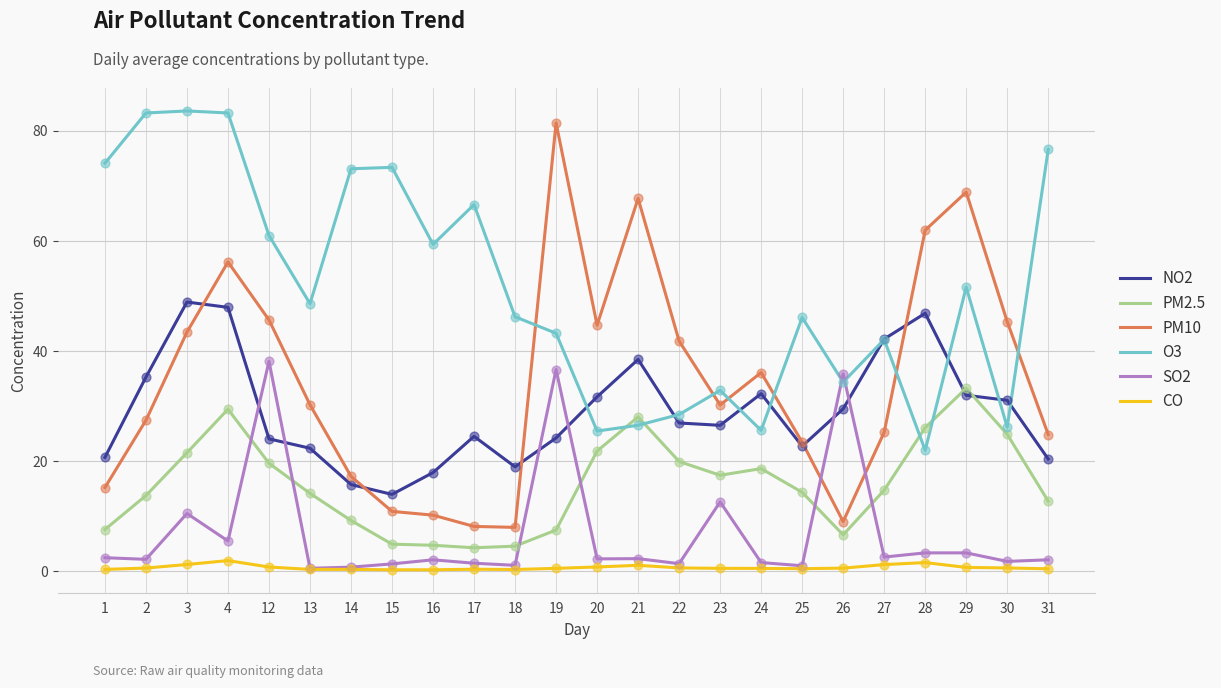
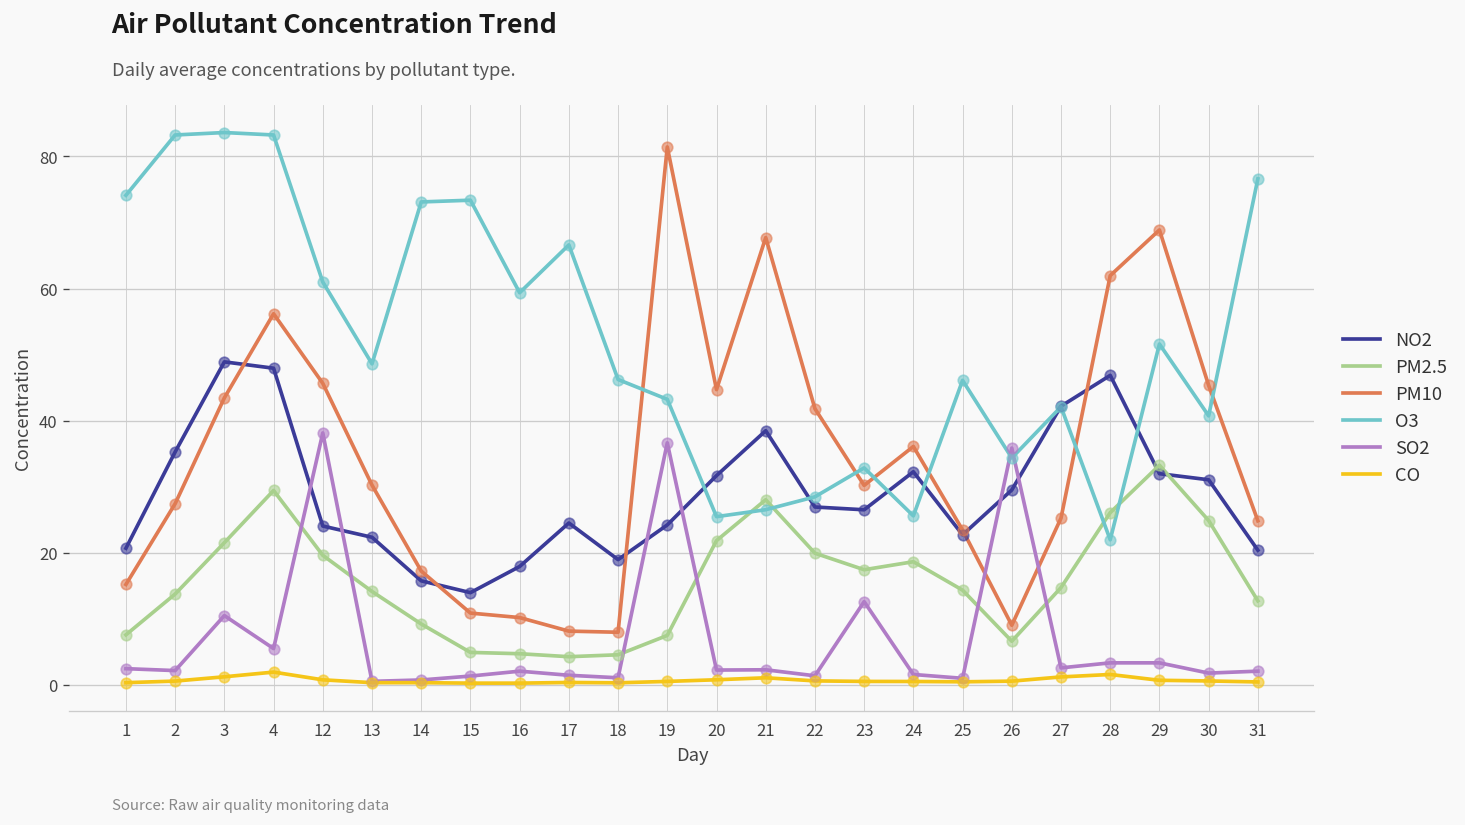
  {
    "NO2": {
      "1": 21,
      "2": 35,
      "3": 49,
      "4": 48,
      "12": 24,
      "13": 22,
      "14": 16,
      "15": 14,
      "16": 18,
      "17": 25,
      "18": 19,
      "19": 24,
      "20": 32,
      "21": 39,
      "22": 27,
      "23": 27,
      "24": 32,
      "25": 23,
      "26": 30,
      "28": 47,
      "29": 32,
      "30": 31,
      "31": 20
    },
    "PM2.5": {
      "1": 8,
      "2": 14,
      "3": 22,
      "4": 29,
      "12": 20,
      "13": 14,
      "14": 9,
      "15": 5,
      "16": 5,
      "17": 4,
      "18": 5,
      "19": 8,
      "20": 22,
      "21": 28,
      "22": 20,
      "23": 17,
      "24": 19,
      "25": 14,
      "26": 7,
      "27": 15,
      "28": 26,
      "29": 33,
      "30": 25,
      "31": 13
    },
    "PM10": {
      "1": 15,
      "2": 27,
      "3": 43,
      "4": 56,
      "12": 46,
      "13": 30,
      "14": 17,
      "15": 11,
      "16": 10,
      "17": 8,
      "18": 8,
      "19": 81,
      "20": 45,
      "21": 68,
      "22": 42,
      "23": 30,
      "24": 36,
      "25": 23,
      "26": 9,
      "27": 25,
      "28": 62,
      "29": 69,
      "30": 45,
      "31": 25
    },
    "O3": {
      "1": 74,
      "2": 83,
      "3": 84,
      "4": 83,
      "12": 61,
      "13": 49,
      "14": 73,
      "15": 73,
      "16": 59,
      "17": 67,
      "18": 46,
      "19": 43,
      "20": 26,
      "21": 27,
      "22": 29,
      "23": 33,
      "24": 26,
      "25": 46,
      "26": 34,
      "28": 22,
      "29": 52,
-     "30": 26,
+     "30": 41,
      "31": 77
    },
    "SO2": {
      "1": 3,
      "2": 2,
      "3": 11,
      "4": 6,
      "12": 38,
      "15": 1,
      "16": 2,
      "17": 2,
      "18": 1,
      "19": 37,
      "20": 2,
      "21": 2,
      "22": 1,
      "23": 13,
      "24": 2,
      "25": 1,
      "26": 36,
      "27": 3,
      "28": 3,
      "29": 3,
      "30": 2,
      "31": 2
    },
    "CO": {
      "1": 0,
      "2": 1,
      "3": 1,
      "4": 2,
      "12": 1,
      "15": 0,
      "16": 0,
      "17": 0,
      "18": 0,
      "19": 1,
      "20": 1,
      "21": 1,
      "22": 1,
      "23": 1,
      "24": 1,
      "25": 1,
      "26": 1,
      "27": 1,
      "28": 2,
      "29": 1,
      "30": 1,
      "31": 0
    }
  }
